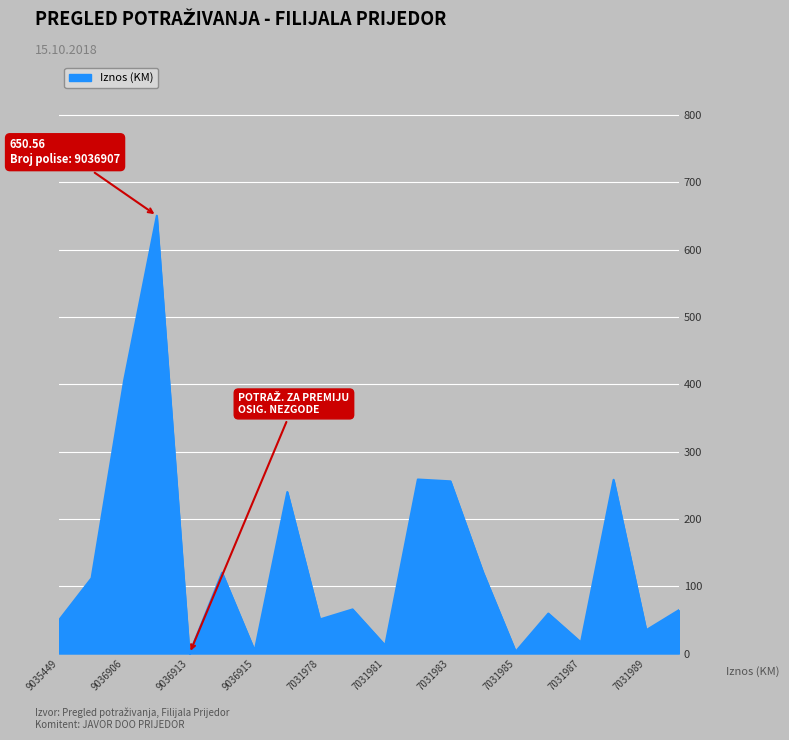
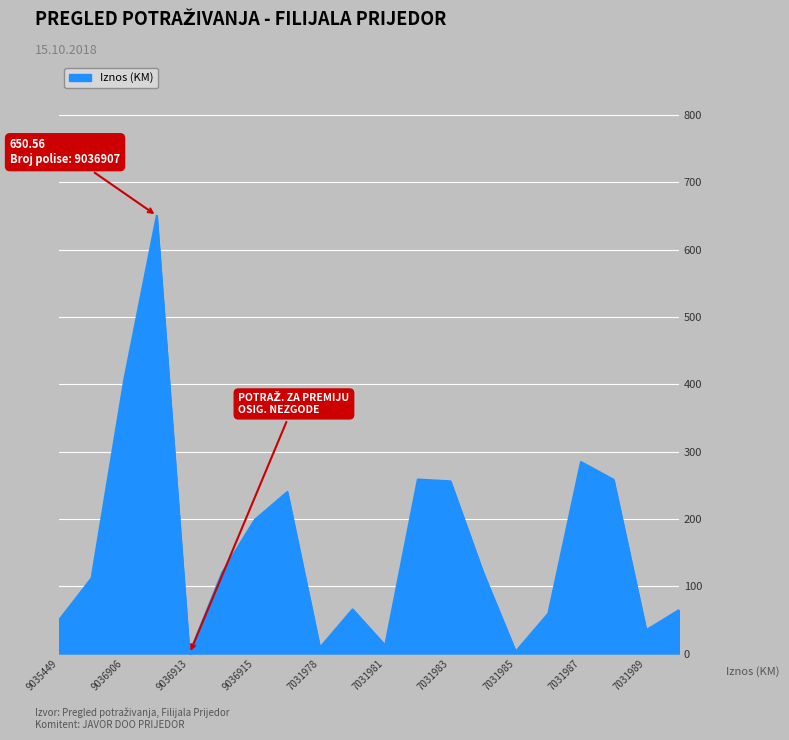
  {
    "9035449": 50,
    "9036906": 410,
    "9036913": 0,
-   "9036915": 0,
-   "7031978": 50,
+   "9036915": 200,
+   "7031978": 10,
    "7031981": 10,
    "7031983": 260,
    "7031985": 0,
-   "7031987": 20,
+   "7031987": 280,
    "7031989": 30
  }
